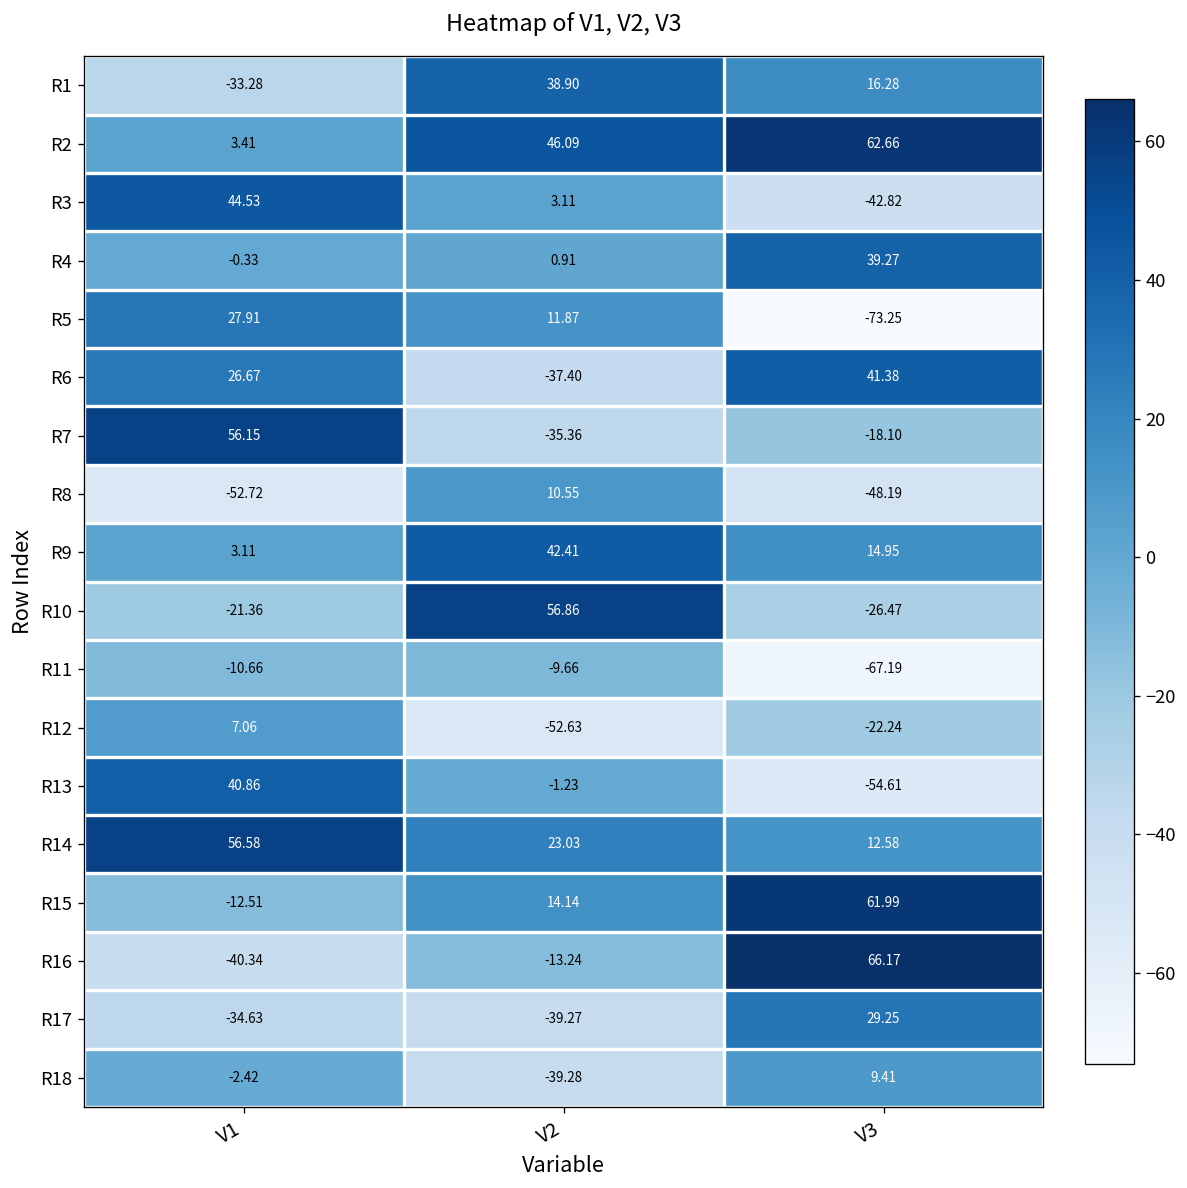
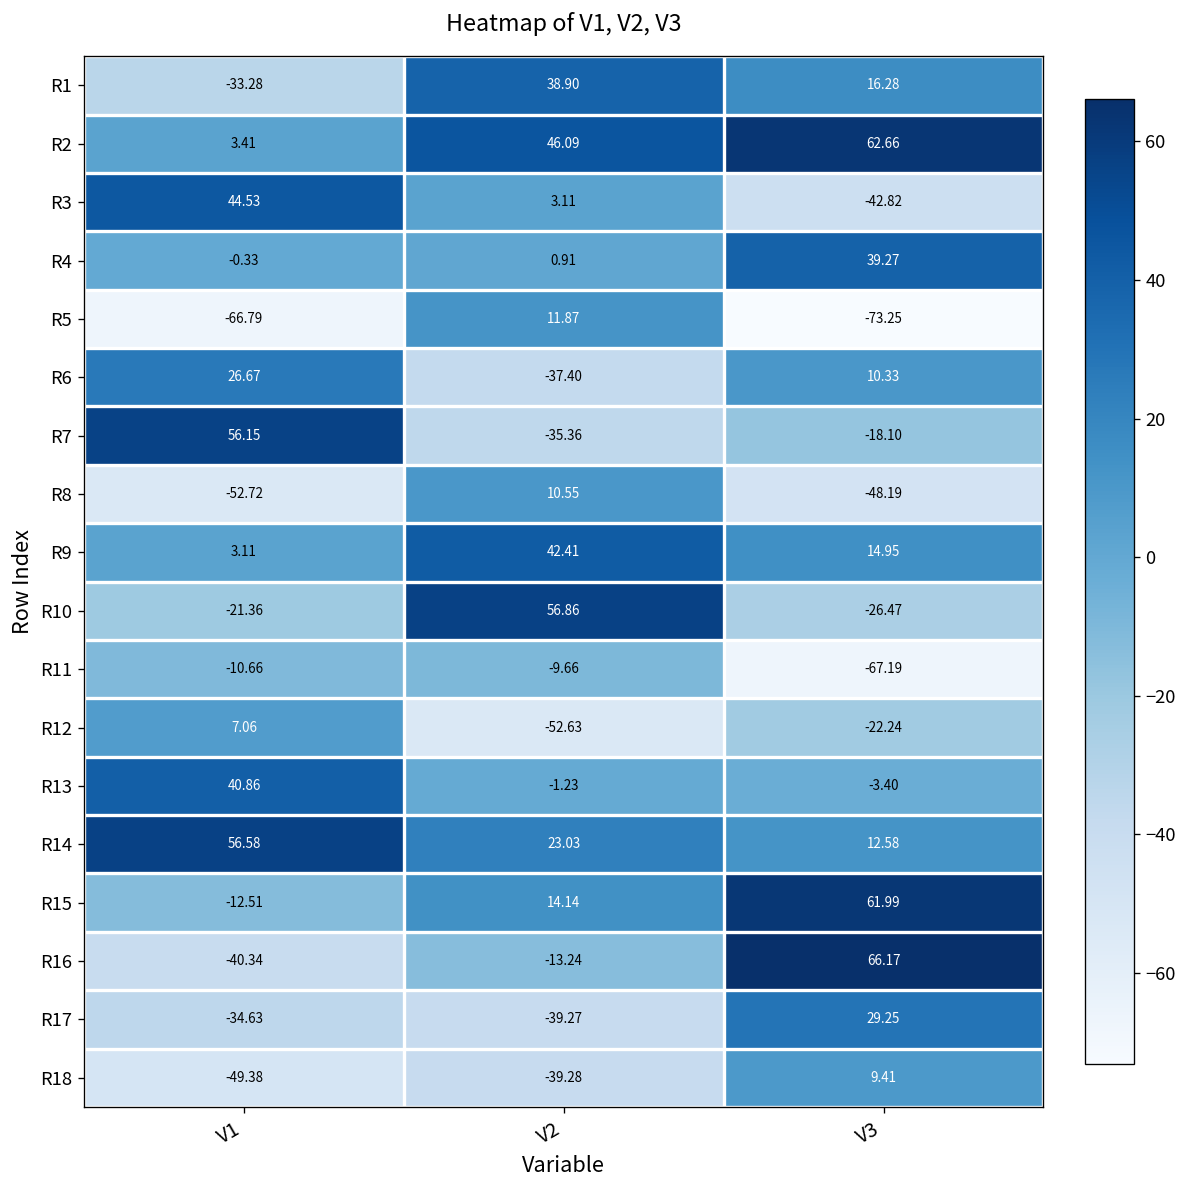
  {
    "R1": {
      "V1": -33.28,
      "V2": 38.90,
      "V3": 16.28
    },
    "R2": {
      "V1": 3.41,
      "V2": 46.09,
      "V3": 62.66
    },
    "R3": {
      "V1": 44.53,
      "V2": 3.11,
      "V3": -42.82
    },
    "R4": {
      "V1": -0.33,
      "V2": 0.91,
      "V3": 39.27
    },
    "R5": {
-     "V1": 27.91,
+     "V1": -66.79,
      "V2": 11.87,
      "V3": -73.25
    },
    "R6": {
      "V1": 26.67,
      "V2": -37.40,
-     "V3": 41.38
+     "V3": 10.33
    },
    "R7": {
      "V1": 56.15,
      "V2": -35.36,
      "V3": -18.10
    },
    "R8": {
      "V1": -52.72,
      "V2": 10.55,
      "V3": -48.19
    },
    "R9": {
      "V1": 3.11,
      "V2": 42.41,
      "V3": 14.95
    },
    "R10": {
      "V1": -21.36,
      "V2": 56.86,
      "V3": -26.47
    },
    "R11": {
      "V1": -10.66,
      "V2": -9.66,
      "V3": -67.19
    },
    "R12": {
      "V1": 7.06,
      "V2": -52.63,
      "V3": -22.24
    },
    "R13": {
      "V1": 40.86,
      "V2": -1.23,
-     "V3": -54.61
+     "V3": -3.40
    },
    "R14": {
      "V1": 56.58,
      "V2": 23.03,
      "V3": 12.58
    },
    "R15": {
      "V1": -12.51,
      "V2": 14.14,
      "V3": 61.99
    },
    "R16": {
      "V1": -40.34,
      "V2": -13.24,
      "V3": 66.17
    },
    "R17": {
      "V1": -34.63,
      "V2": -39.27,
      "V3": 29.25
    },
    "R18": {
-     "V1": -2.42,
+     "V1": -49.38,
      "V2": -39.28,
      "V3": 9.41
    }
  }
